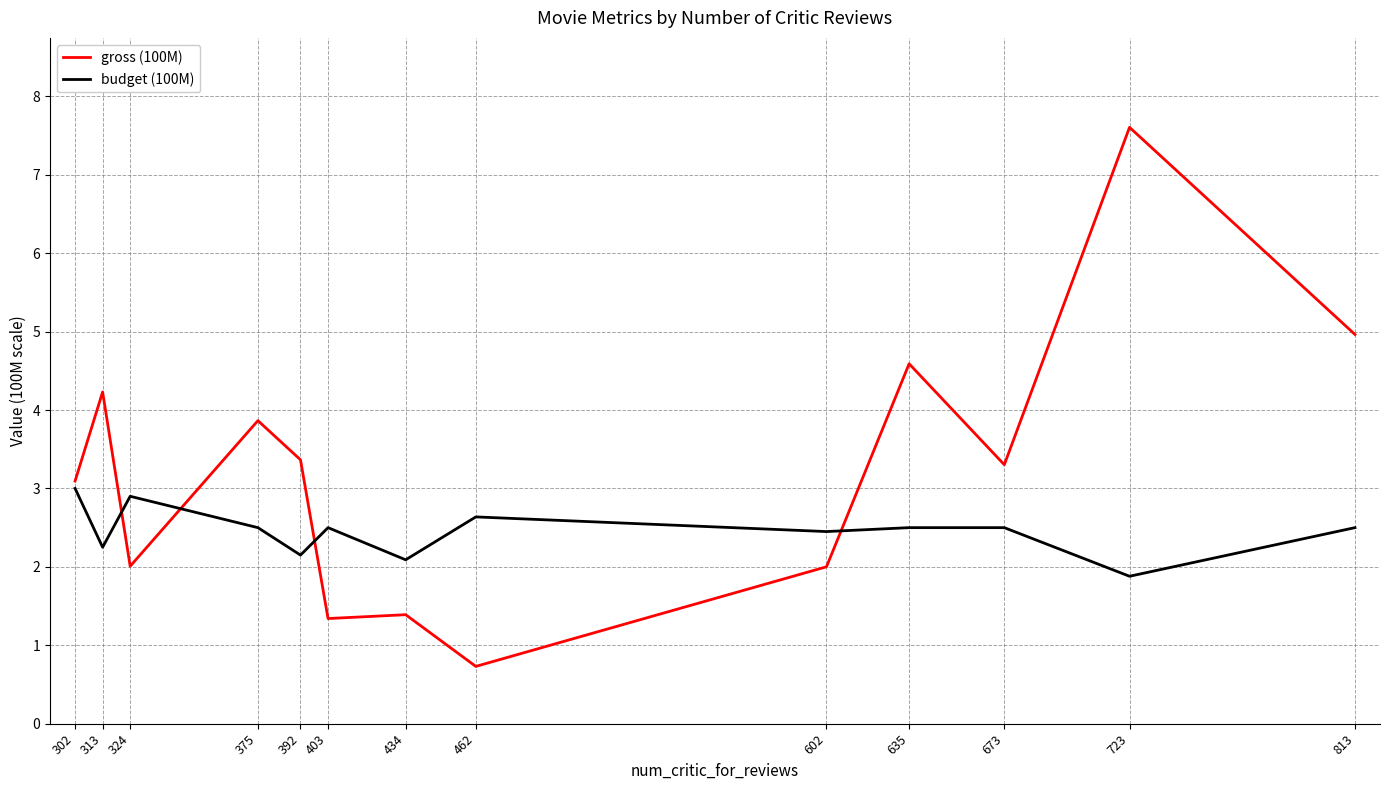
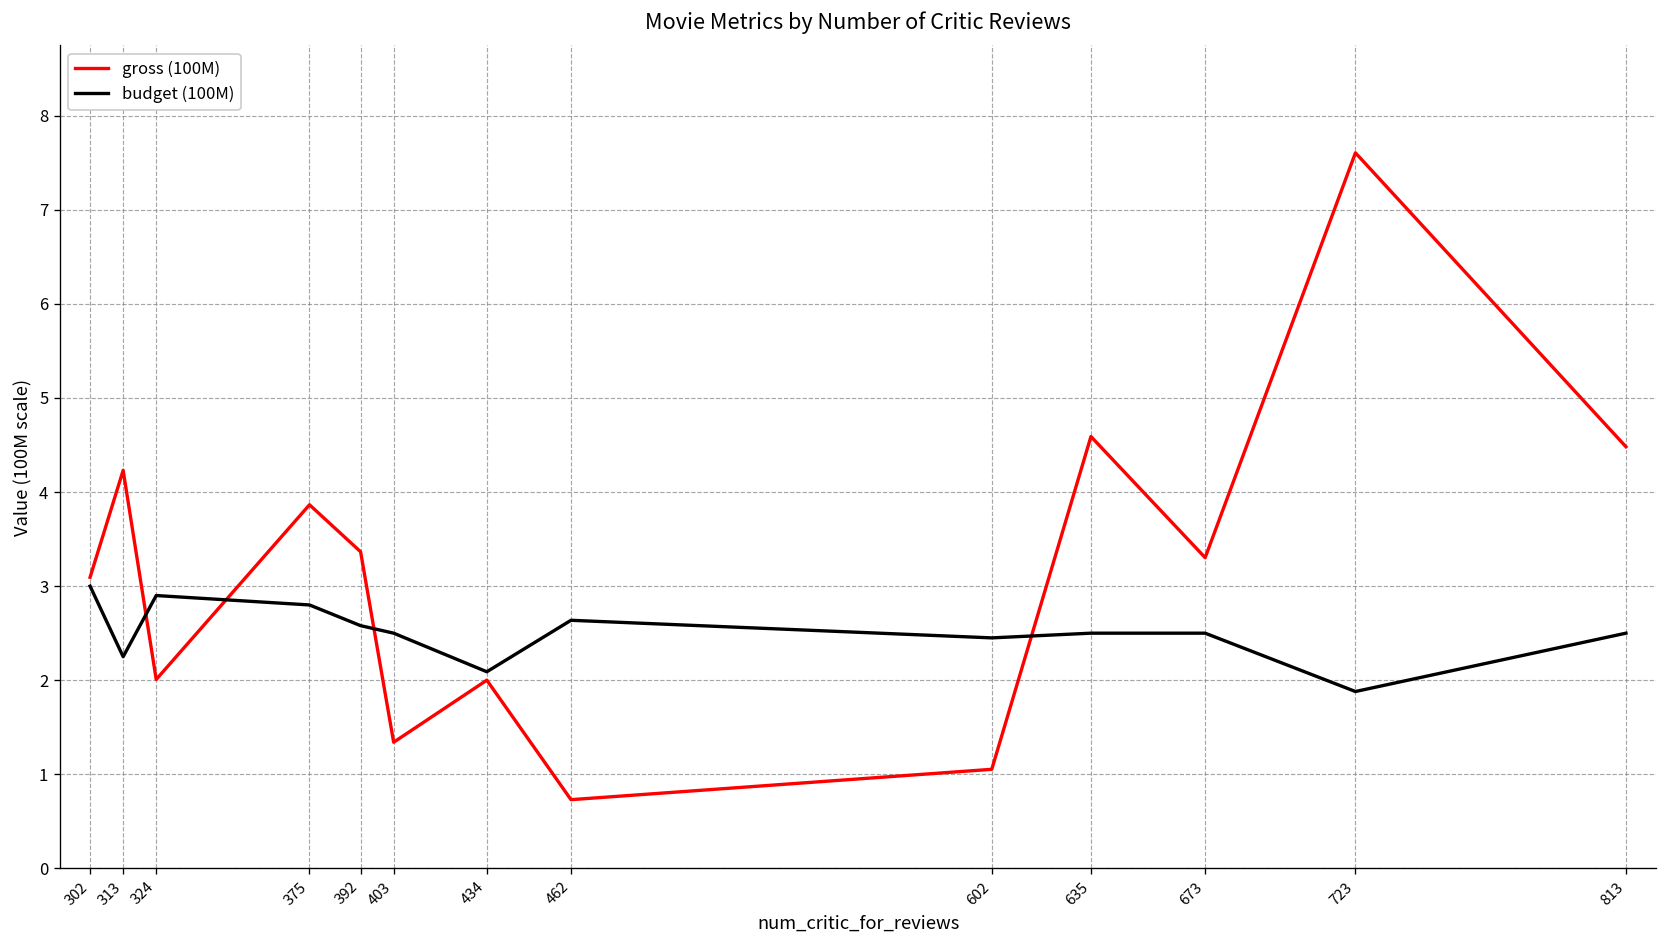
  {
    "gross (100M)": {
      "302": 3.1,
      "313": 4.2,
      "324": 2.0,
      "375": 3.9,
      "392": 3.4,
      "403": 1.3,
-     "434": 1.4,
+     "434": 2.0,
      "462": 0.7,
-     "602": 2.0,
+     "602": 1.1,
      "635": 4.6,
      "673": 3.3,
      "723": 7.6,
-     "813": 5.0
+     "813": 4.5
    },
    "budget (100M)": {
      "302": 3.0,
      "313": 2.3,
      "324": 2.9,
-     "375": 2.5,
-     "392": 2.2,
+     "375": 2.8,
+     "392": 2.6,
      "403": 2.5,
      "434": 2.1,
      "462": 2.6,
      "602": 2.5,
      "635": 2.5,
      "673": 2.5,
      "723": 1.9,
      "813": 2.5
    }
  }
